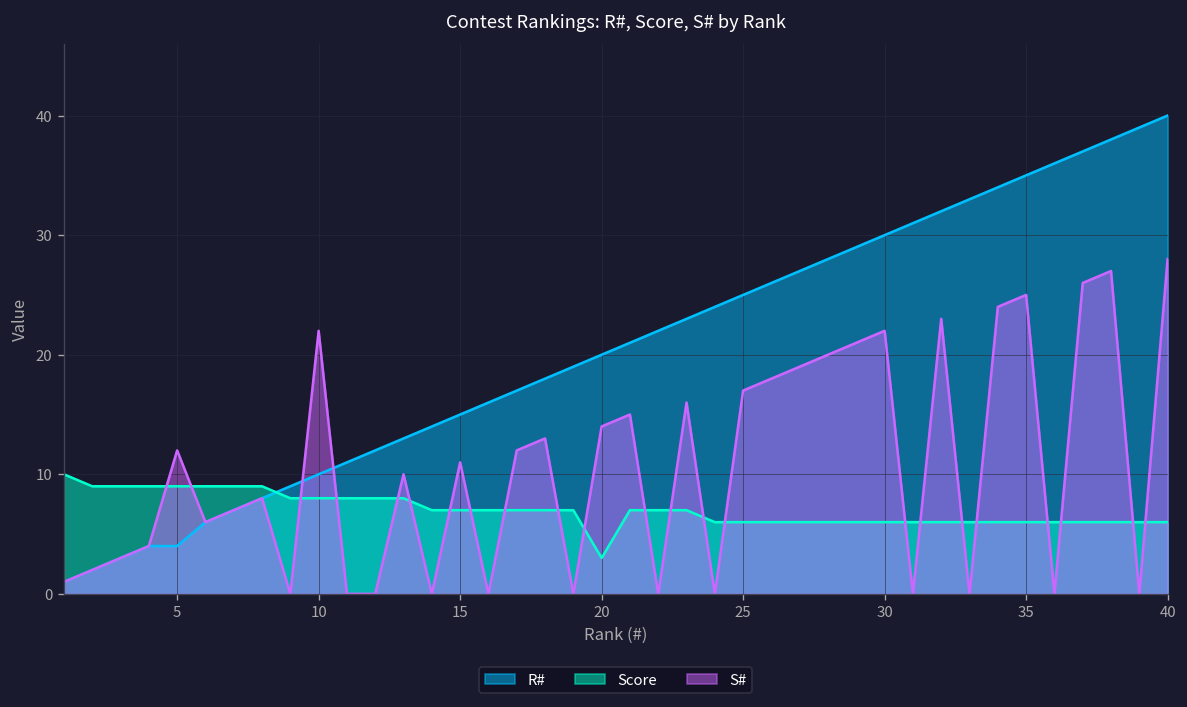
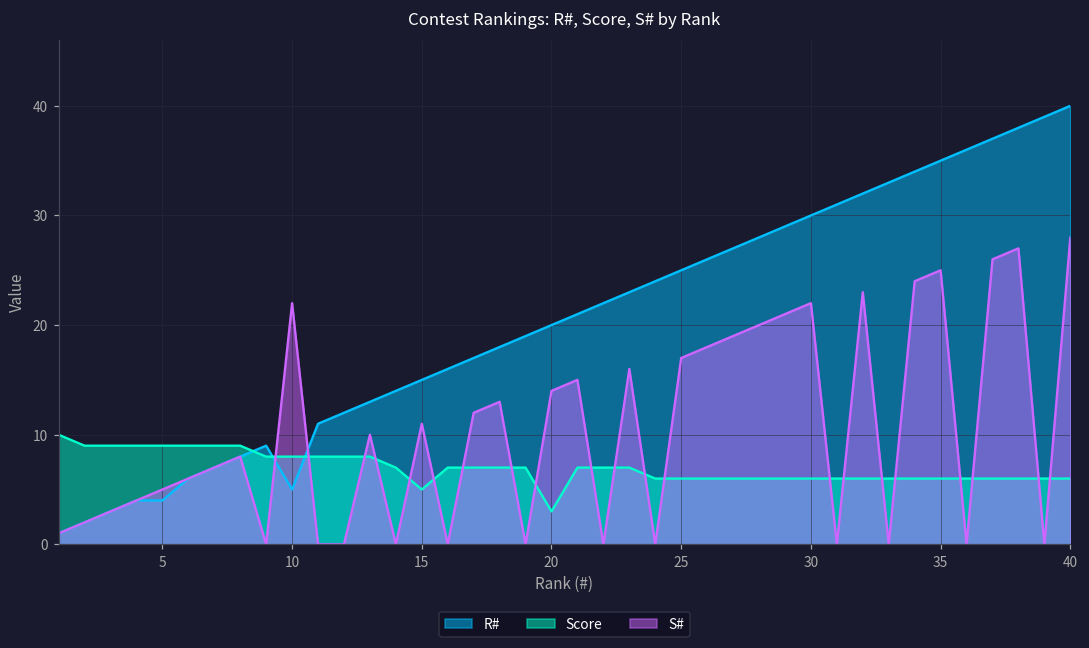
  {
    "R#": {
      "5": 4,
-     "10": 10,
+     "10": 5,
      "15": 15,
      "20": 20,
      "25": 25,
      "30": 30,
      "35": 35,
      "40": 40
    },
    "Score": {
      "5": 9,
      "10": 8,
-     "15": 7,
+     "15": 5,
      "20": 3,
      "25": 6,
      "30": 6,
      "35": 6,
      "40": 6
    },
    "S#": {
-     "5": 12,
+     "5": 5,
      "10": 22,
      "15": 11,
      "20": 14,
      "25": 17,
      "30": 22,
      "35": 25,
      "40": 28
    }
  }
